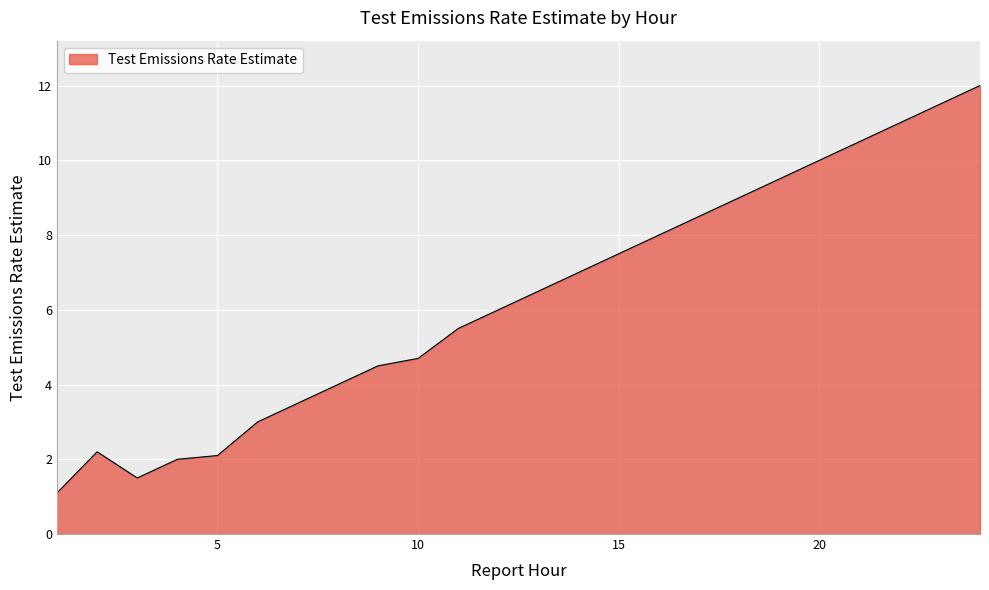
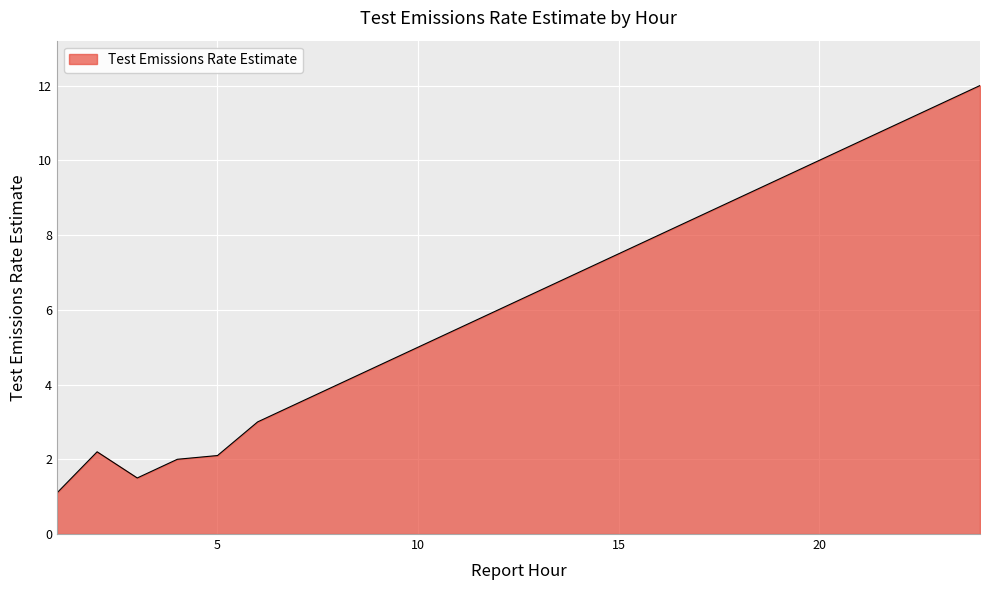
  {
    "5": 2.1,
-   "10": 4.7,
+   "10": 5.0,
    "15": 7.5,
    "20": 10.0
  }
